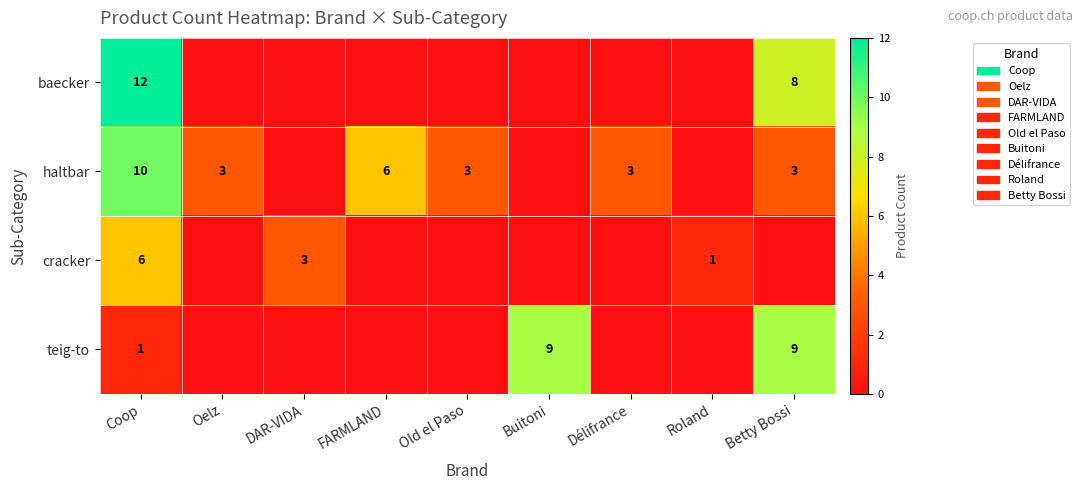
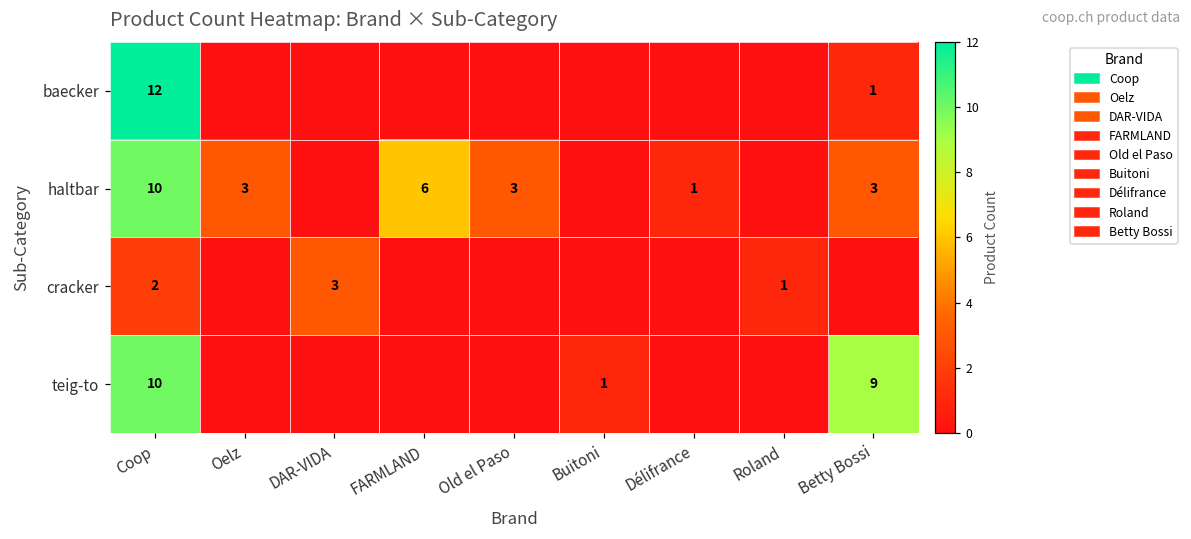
  {
    "baecker": {
      "Coop": 12,
-     "Betty Bossi": 8
+     "Betty Bossi": 1
    },
    "haltbar": {
      "Coop": 10,
      "Oelz": 3,
      "FARMLAND": 6,
      "Old el Paso": 3,
-     "Délifrance": 3,
+     "Délifrance": 1,
      "Betty Bossi": 3
    },
    "cracker": {
-     "Coop": 6,
+     "Coop": 2,
      "DAR-VIDA": 3,
      "Roland": 1
    },
    "teig-to": {
-     "Coop": 1,
-     "Buitoni": 9,
+     "Coop": 10,
+     "Buitoni": 1,
      "Betty Bossi": 9
    }
  }
